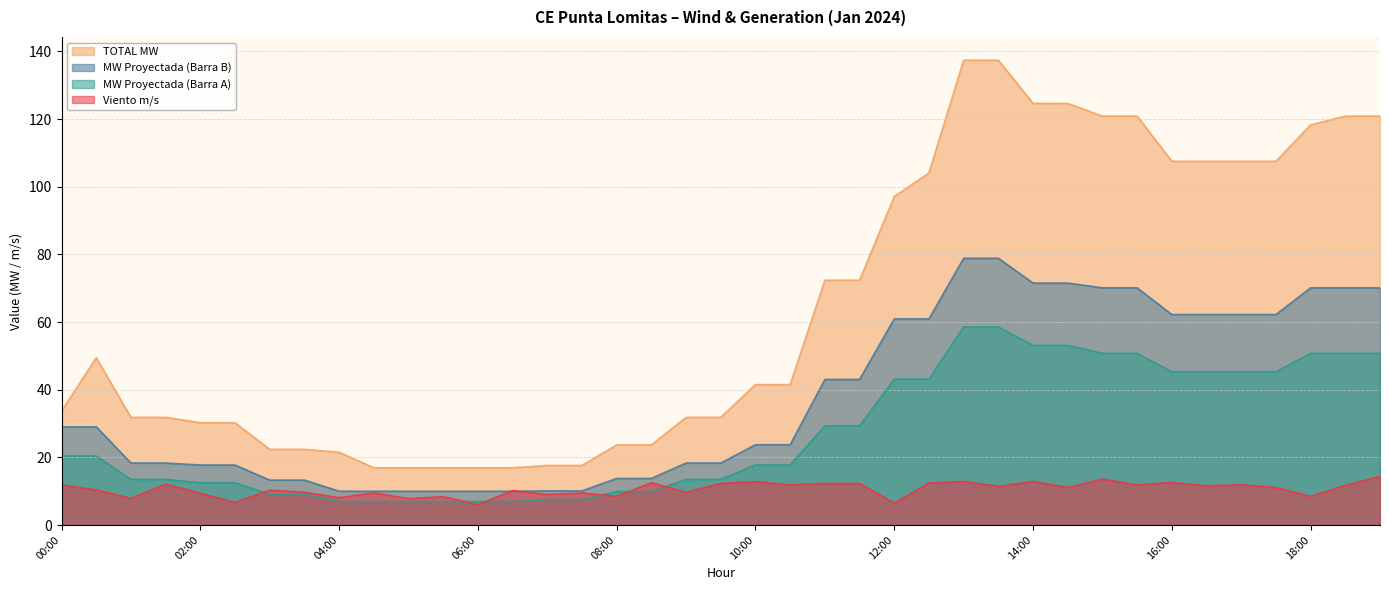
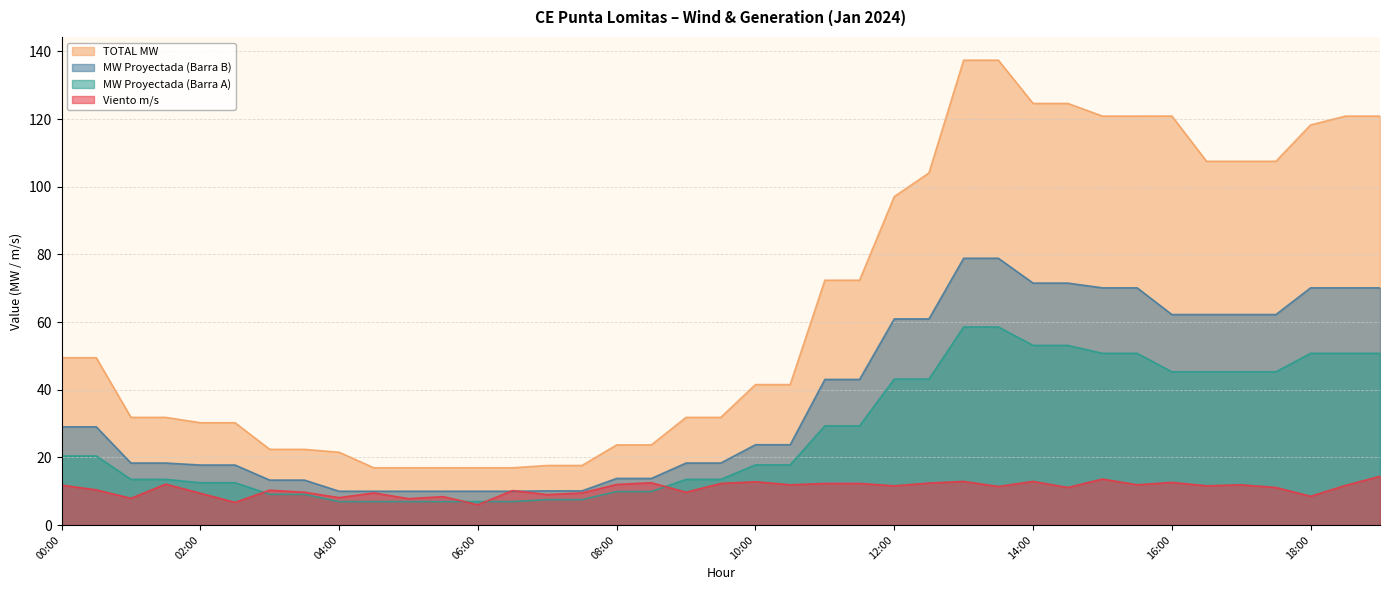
  {
    "TOTAL MW": {
-     "00:00": 34,
+     "00:00": 49,
      "02:00": 30,
      "04:00": 22,
      "06:00": 17,
      "08:00": 24,
      "10:00": 42,
      "12:00": 97,
      "14:00": 125,
-     "16:00": 108,
+     "16:00": 121,
      "18:00": 118
    },
    "Viento m/s": {
      "00:00": 12,
      "02:00": 9,
      "04:00": 8,
      "06:00": 6,
-     "08:00": 9,
+     "08:00": 12,
      "10:00": 13,
-     "12:00": 7,
+     "12:00": 12,
      "14:00": 13,
      "16:00": 13,
      "18:00": 9
    }
  }
